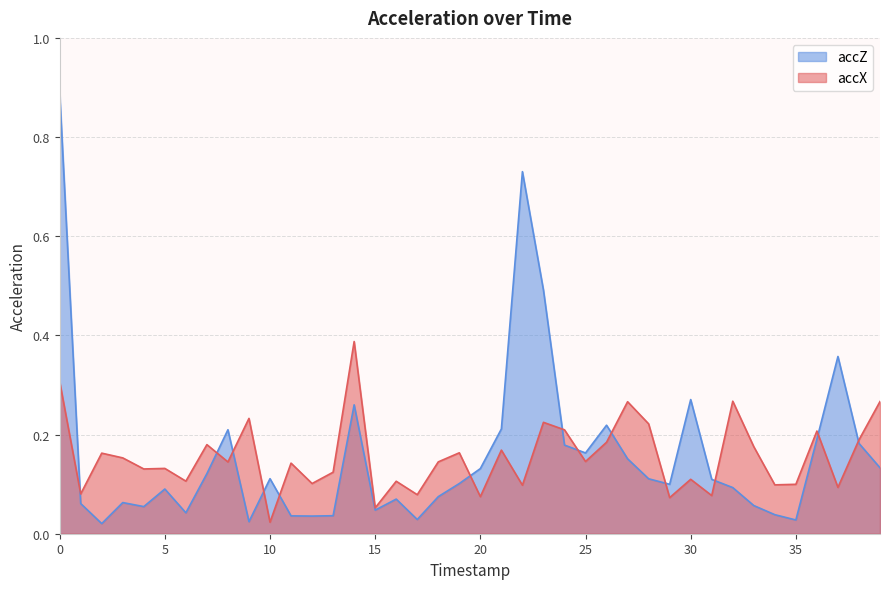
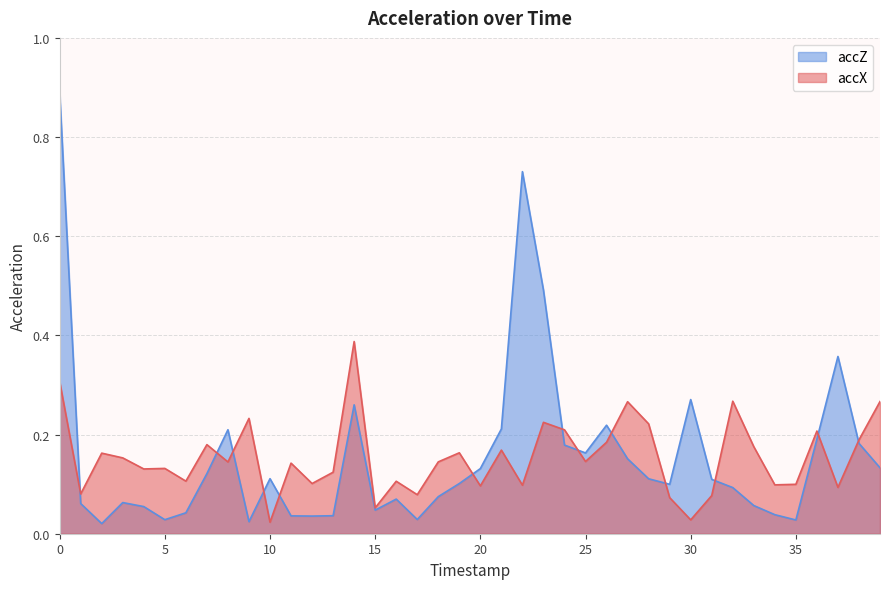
  {
    "accZ": {
      "0": 0.89,
-     "5": 0.09,
+     "5": 0.03,
      "10": 0.11,
      "20": 0.13,
      "25": 0.16,
      "30": 0.27,
      "35": 0.03
    },
    "accX": {
      "0": 0.31,
      "5": 0.13,
      "10": 0.02,
-     "20": 0.07,
+     "20": 0.10,
      "25": 0.15,
-     "30": 0.11,
+     "30": 0.03,
      "35": 0.10
    }
  }
